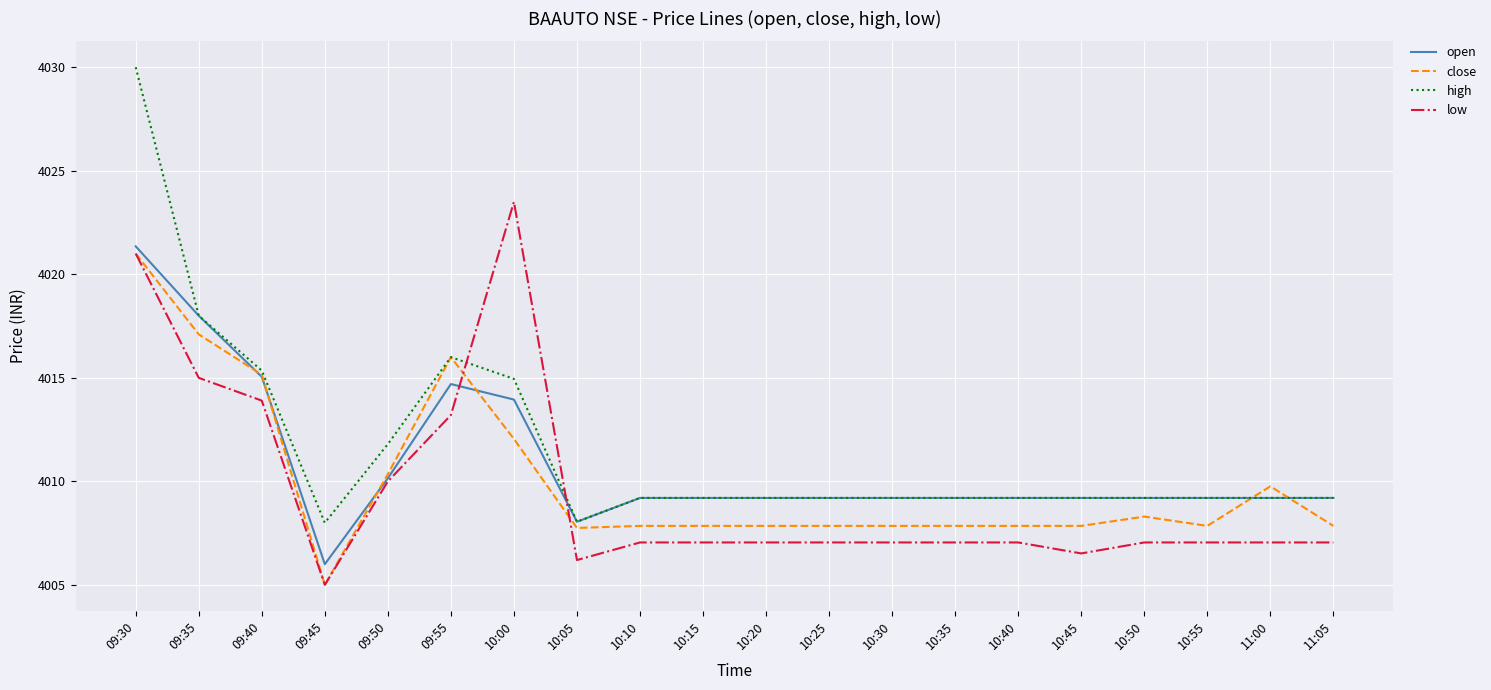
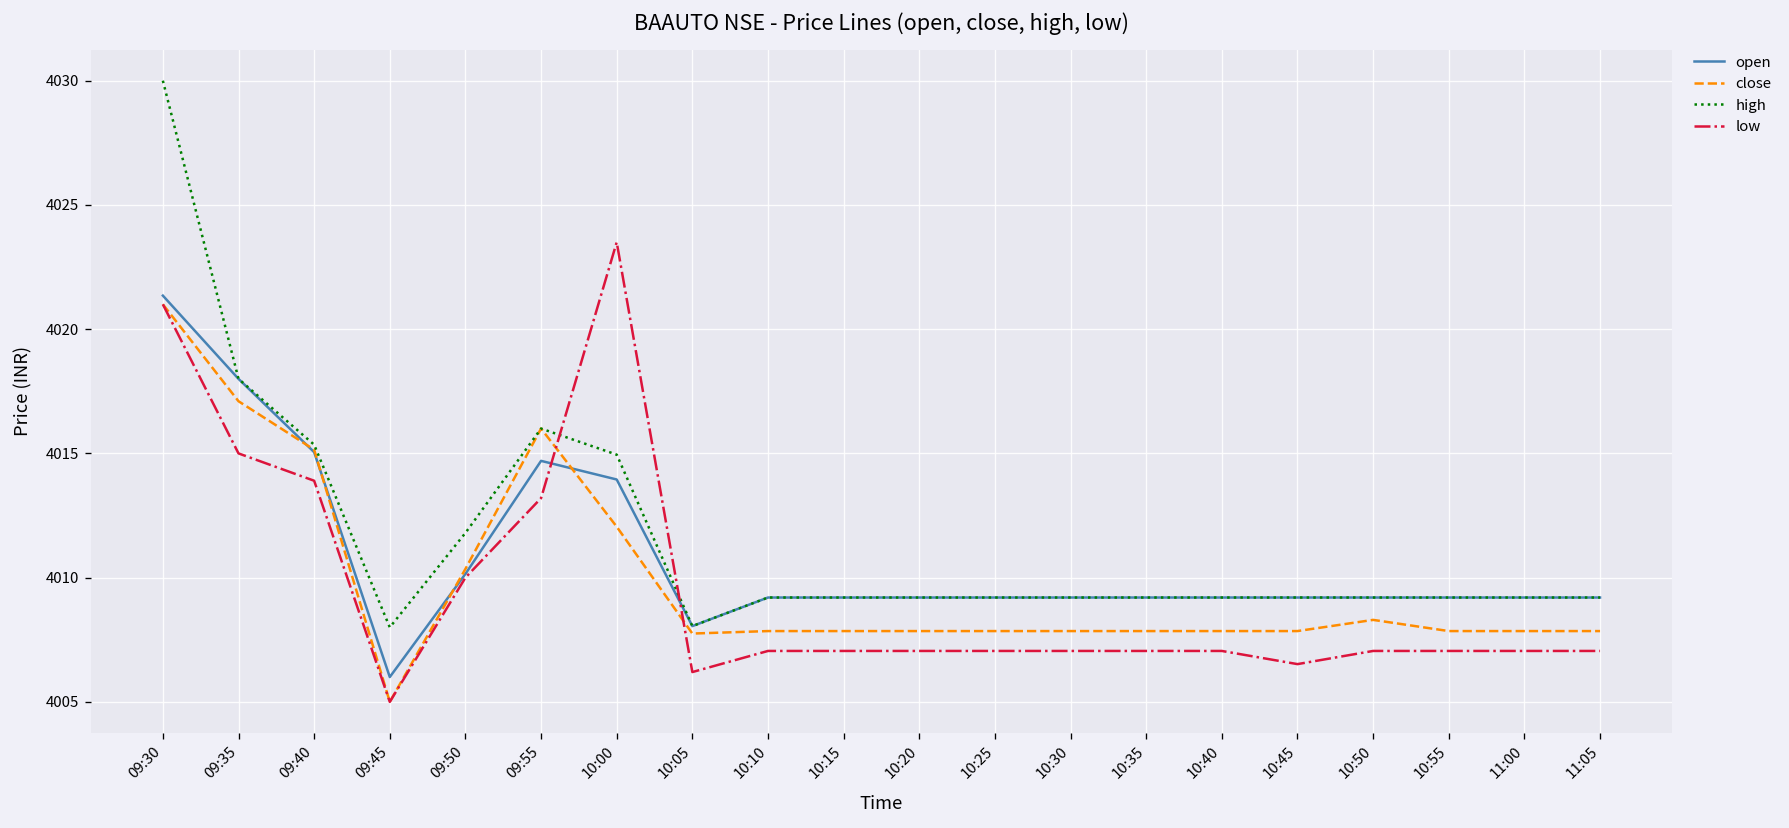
  {
    "open": {
      "09:30": 4021.4,
      "09:45": 4006.0,
      "09:50": 4010.2,
      "09:55": 4014.7,
      "10:00": 4014.0
    },
    "close": {
      "09:35": 4017.1,
      "09:50": 4010.4,
      "10:00": 4012.1,
      "10:05": 4007.8,
      "10:10": 4007.9,
      "10:15": 4007.9,
      "10:20": 4007.9,
      "10:25": 4007.9,
      "10:30": 4007.9,
      "10:35": 4007.9,
      "10:40": 4007.9,
      "10:45": 4007.9,
      "10:50": 4008.3,
      "10:55": 4007.9,
-     "11:00": 4009.8,
+     "11:00": 4007.9,
      "11:05": 4007.9
    },
    "high": {
      "09:30": 4030.0,
      "09:40": 4015.4,
      "09:45": 4008.0,
      "09:50": 4011.8,
      "10:00": 4015.0
    },
    "low": {
      "09:35": 4015.0,
      "09:40": 4013.9,
      "09:50": 4010.0,
      "09:55": 4013.2,
      "10:00": 4023.5,
      "10:05": 4006.2,
      "10:10": 4007.1,
      "10:15": 4007.1,
      "10:20": 4007.1,
      "10:25": 4007.1,
      "10:30": 4007.1,
      "10:35": 4007.1,
      "10:40": 4007.1,
      "10:45": 4006.5,
      "10:50": 4007.1,
      "10:55": 4007.1,
      "11:00": 4007.1,
      "11:05": 4007.1
    }
  }
